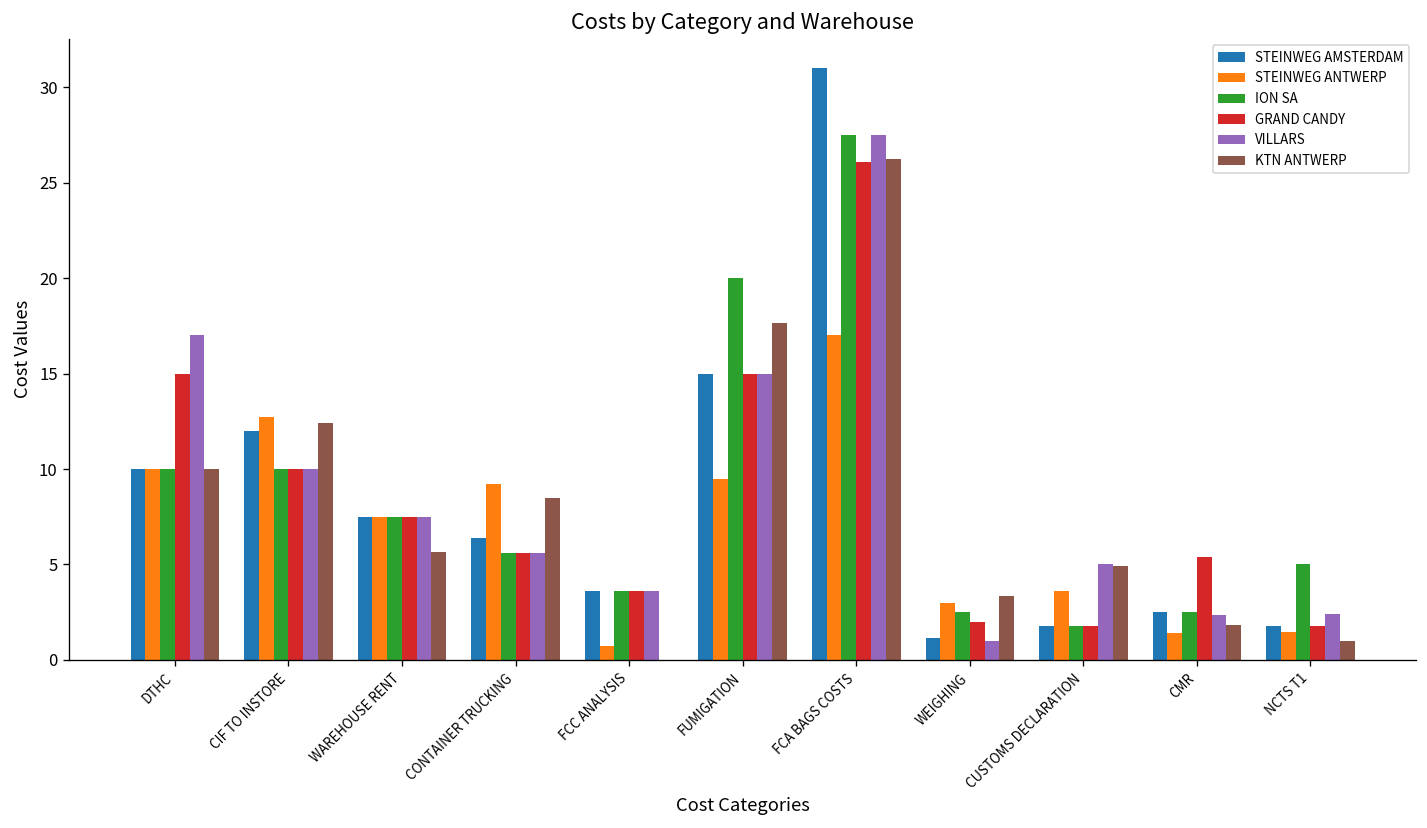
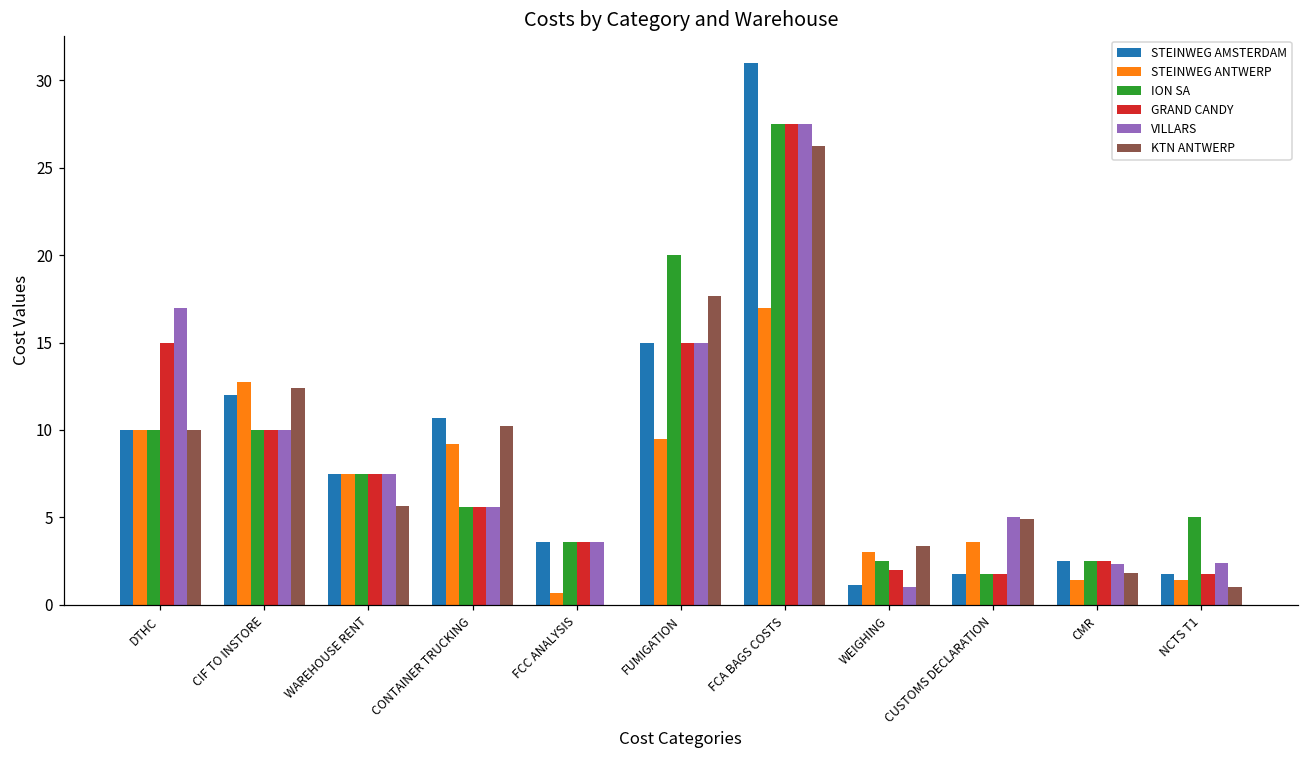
  {
    "STEINWEG AMSTERDAM": {
      "DTHC": 10.0,
      "CIF TO INSTORE": 12.0,
      "WAREHOUSE RENT": 7.5,
-     "CONTAINER TRUCKING": 6.4,
+     "CONTAINER TRUCKING": 10.7,
      "FCC ANALYSIS": 3.6,
      "FUMIGATION": 15.0,
      "FCA BAGS COSTS": 31.0,
      "WEIGHING": 1.1,
      "CUSTOMS DECLARATION": 1.8,
      "CMR": 2.5,
      "NCTS T1": 1.8
    },
    "STEINWEG ANTWERP": {
      "DTHC": 10.0,
      "CIF TO INSTORE": 12.8,
      "WAREHOUSE RENT": 7.5,
      "CONTAINER TRUCKING": 9.2,
      "FCC ANALYSIS": 0.7,
      "FUMIGATION": 9.5,
      "FCA BAGS COSTS": 17.0,
      "WEIGHING": 3.0,
      "CUSTOMS DECLARATION": 3.6,
      "CMR": 1.4,
      "NCTS T1": 1.4
    },
    "ION SA": {
      "DTHC": 10.0,
      "CIF TO INSTORE": 10.0,
      "WAREHOUSE RENT": 7.5,
      "CONTAINER TRUCKING": 5.6,
      "FCC ANALYSIS": 3.6,
      "FUMIGATION": 20.0,
      "FCA BAGS COSTS": 27.5,
      "WEIGHING": 2.5,
      "CUSTOMS DECLARATION": 1.8,
      "CMR": 2.5,
      "NCTS T1": 5.0
    },
    "GRAND CANDY": {
      "DTHC": 15.0,
      "CIF TO INSTORE": 10.0,
      "WAREHOUSE RENT": 7.5,
      "CONTAINER TRUCKING": 5.6,
      "FCC ANALYSIS": 3.6,
      "FUMIGATION": 15.0,
-     "FCA BAGS COSTS": 26.1,
+     "FCA BAGS COSTS": 27.5,
      "WEIGHING": 2.0,
      "CUSTOMS DECLARATION": 1.8,
-     "CMR": 5.4,
+     "CMR": 2.5,
      "NCTS T1": 1.8
    },
    "VILLARS": {
      "DTHC": 17.0,
      "CIF TO INSTORE": 10.0,
      "WAREHOUSE RENT": 7.5,
      "CONTAINER TRUCKING": 5.6,
      "FCC ANALYSIS": 3.6,
      "FUMIGATION": 15.0,
      "FCA BAGS COSTS": 27.5,
      "WEIGHING": 1.0,
      "CUSTOMS DECLARATION": 5.0,
      "CMR": 2.3,
      "NCTS T1": 2.4
    },
    "KTN ANTWERP": {
      "DTHC": 10.0,
      "CIF TO INSTORE": 12.4,
      "WAREHOUSE RENT": 5.7,
-     "CONTAINER TRUCKING": 8.5,
+     "CONTAINER TRUCKING": 10.2,
      "FCC ANALYSIS": 0.0,
      "FUMIGATION": 17.7,
      "FCA BAGS COSTS": 26.3,
      "WEIGHING": 3.4,
      "CUSTOMS DECLARATION": 4.9,
      "CMR": 1.8,
      "NCTS T1": 1.0
    }
  }
